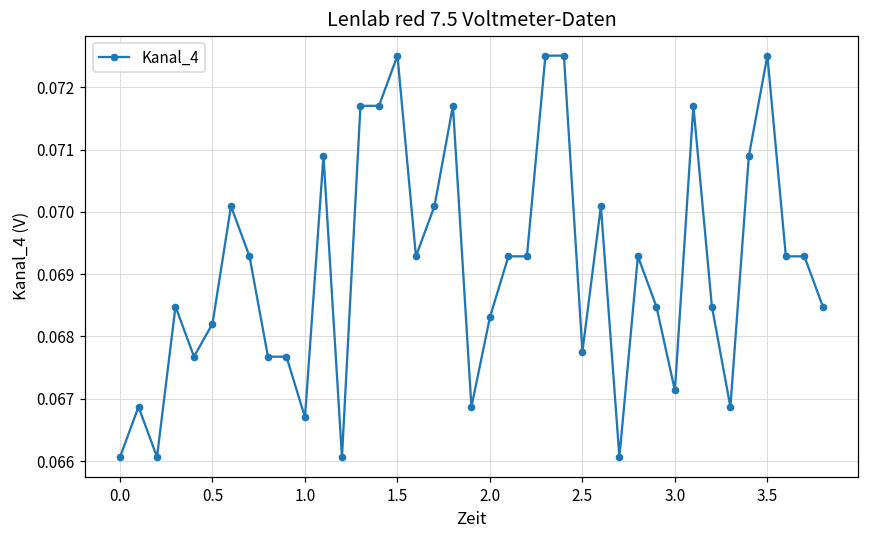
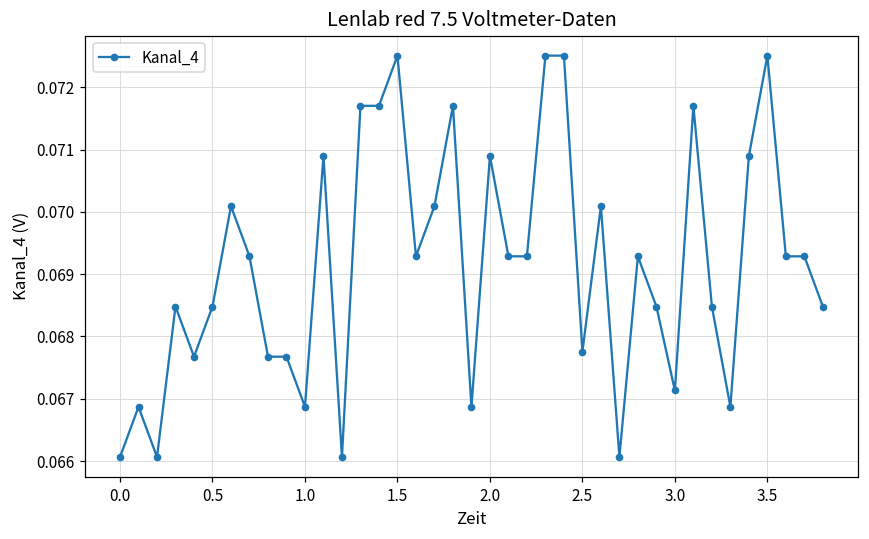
  {
    "0.0": 0.0661,
-   "0.5": 0.0682,
-   "1.0": 0.0667,
+   "0.5": 0.0685,
+   "1.0": 0.0669,
    "1.5": 0.0725,
-   "2.0": 0.0683,
+   "2.0": 0.0709,
    "2.5": 0.0678,
    "3.0": 0.0671,
    "3.5": 0.0725
  }
